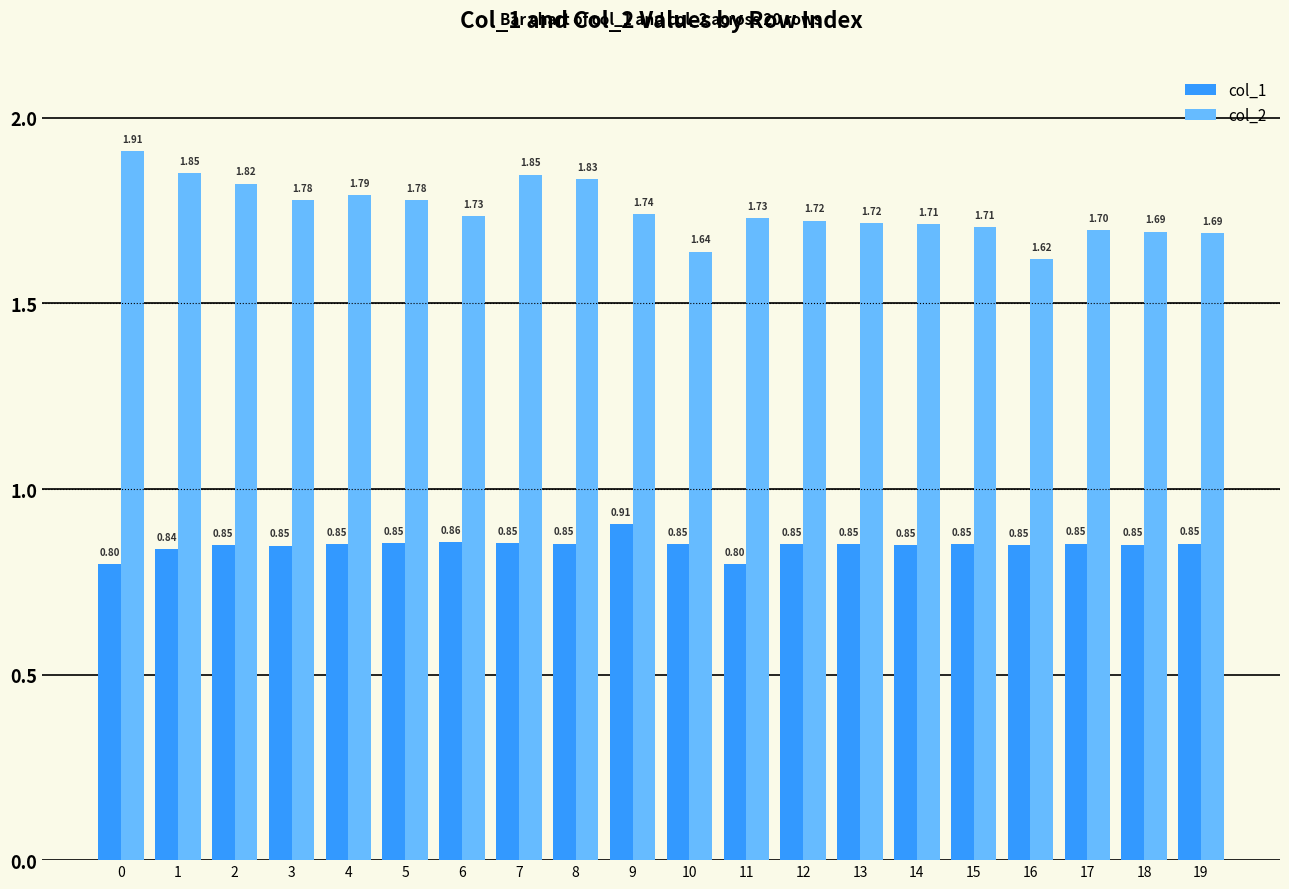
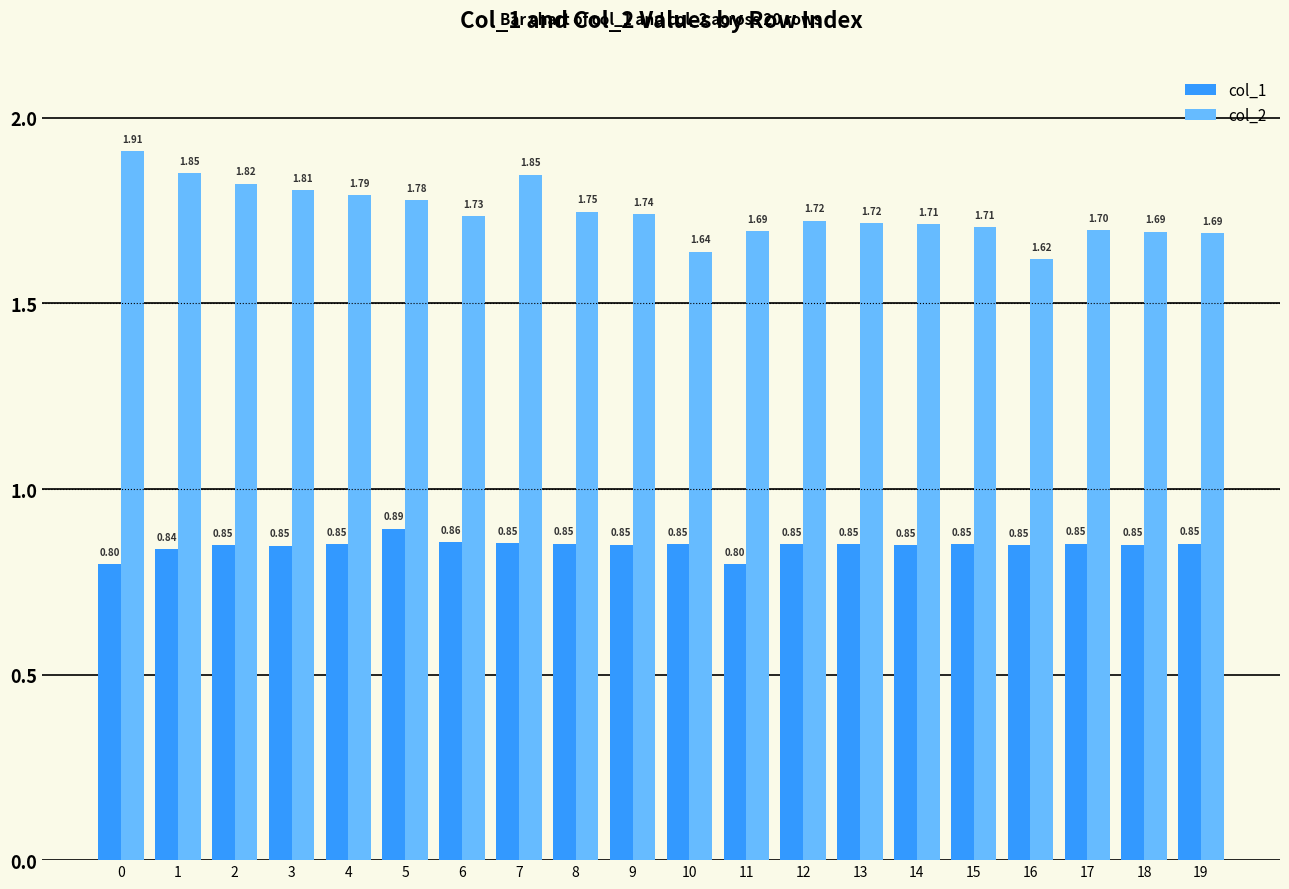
  {
    "col_1": {
      "0": 0.80,
      "1": 0.84,
      "2": 0.85,
      "3": 0.85,
      "4": 0.85,
-     "5": 0.85,
+     "5": 0.89,
      "6": 0.86,
      "7": 0.85,
      "8": 0.85,
-     "9": 0.91,
+     "9": 0.85,
      "10": 0.85,
      "11": 0.80,
      "12": 0.85,
      "13": 0.85,
      "14": 0.85,
      "15": 0.85,
      "16": 0.85,
      "17": 0.85,
      "18": 0.85,
      "19": 0.85
    },
    "col_2": {
      "0": 1.91,
      "1": 1.85,
      "2": 1.82,
-     "3": 1.78,
+     "3": 1.81,
      "4": 1.79,
      "5": 1.78,
      "6": 1.73,
      "7": 1.85,
-     "8": 1.83,
+     "8": 1.75,
      "9": 1.74,
      "10": 1.64,
-     "11": 1.73,
+     "11": 1.69,
      "12": 1.72,
      "13": 1.72,
      "14": 1.71,
      "15": 1.71,
      "16": 1.62,
      "17": 1.70,
      "18": 1.69,
      "19": 1.69
    }
  }
